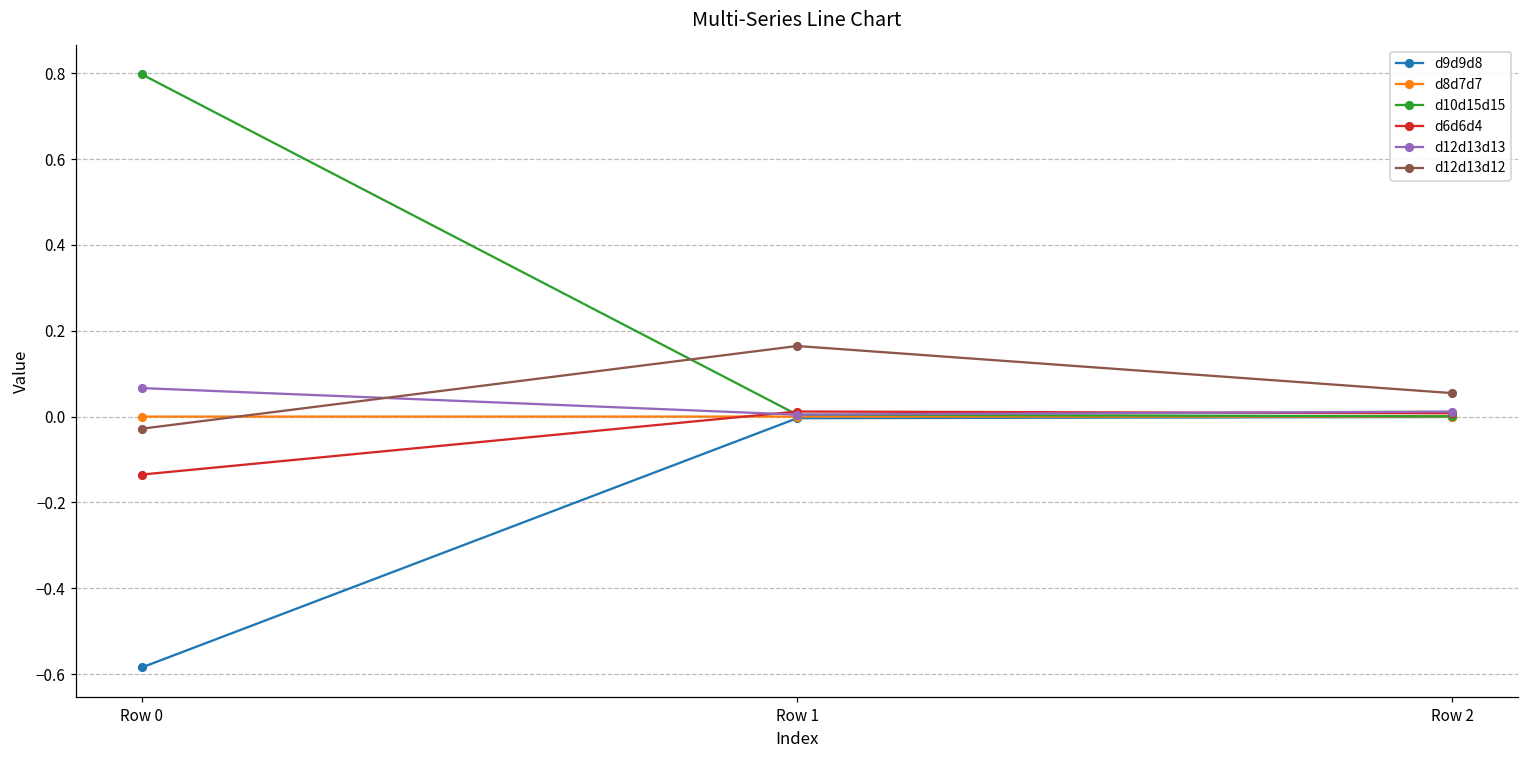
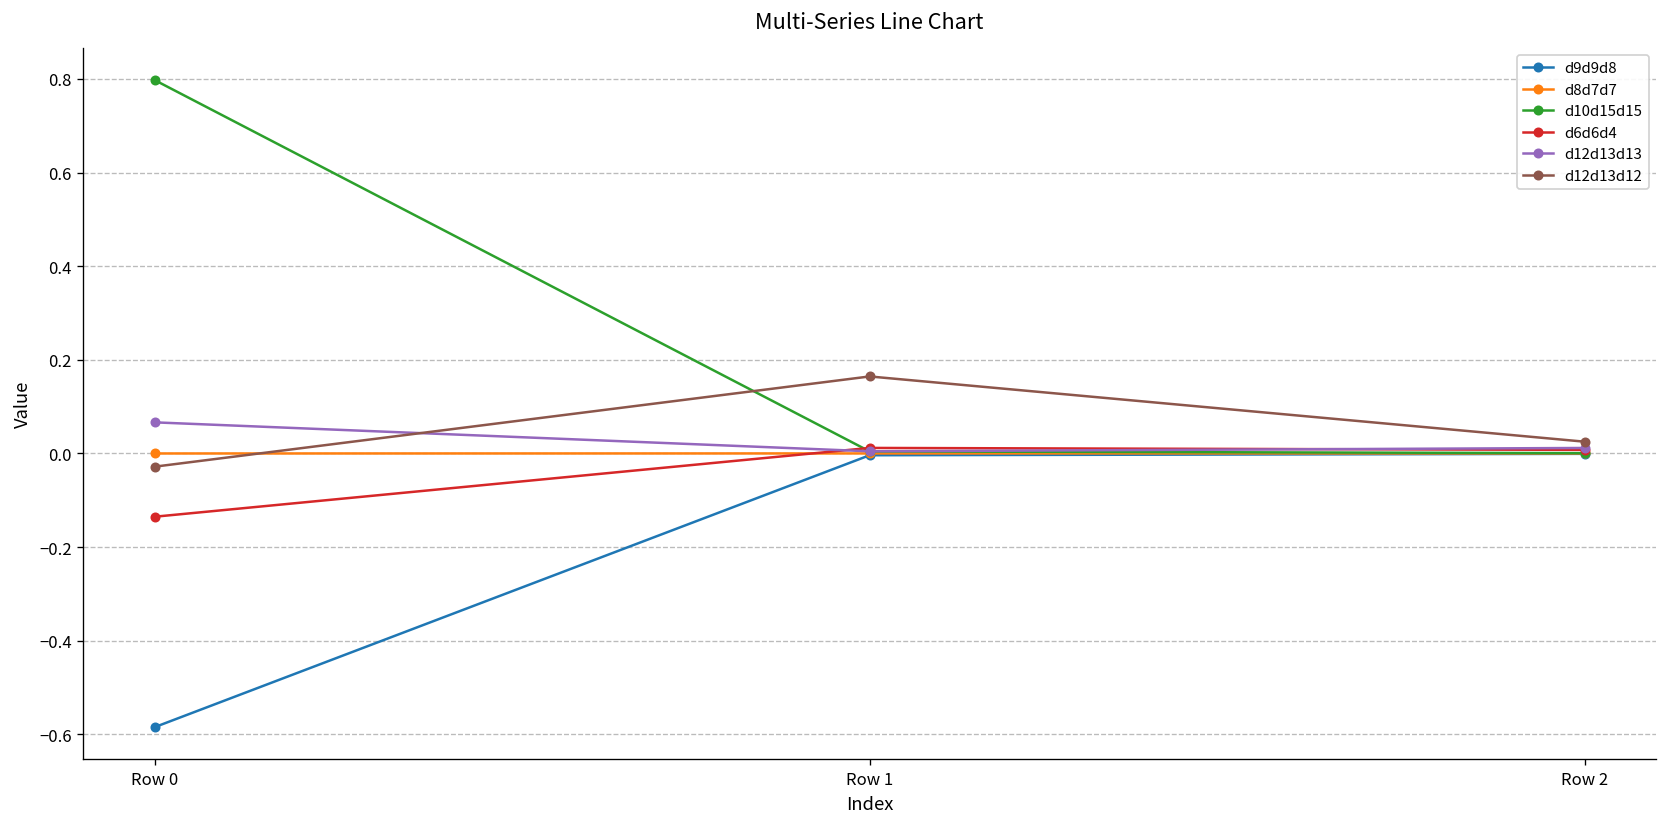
  {
    "d9d9d8": {
      "Row 0": -0.58
    },
    "d8d7d7": {
      "Row 0": 0.00
    },
    "d10d15d15": {
      "Row 0": 0.80
    },
    "d6d6d4": {
      "Row 0": -0.14,
      "Row 1": 0.01
    },
    "d12d13d13": {
      "Row 0": 0.07
    },
    "d12d13d12": {
      "Row 0": -0.03,
      "Row 1": 0.16,
-     "Row 2": 0.05
+     "Row 2": 0.03
    }
  }
